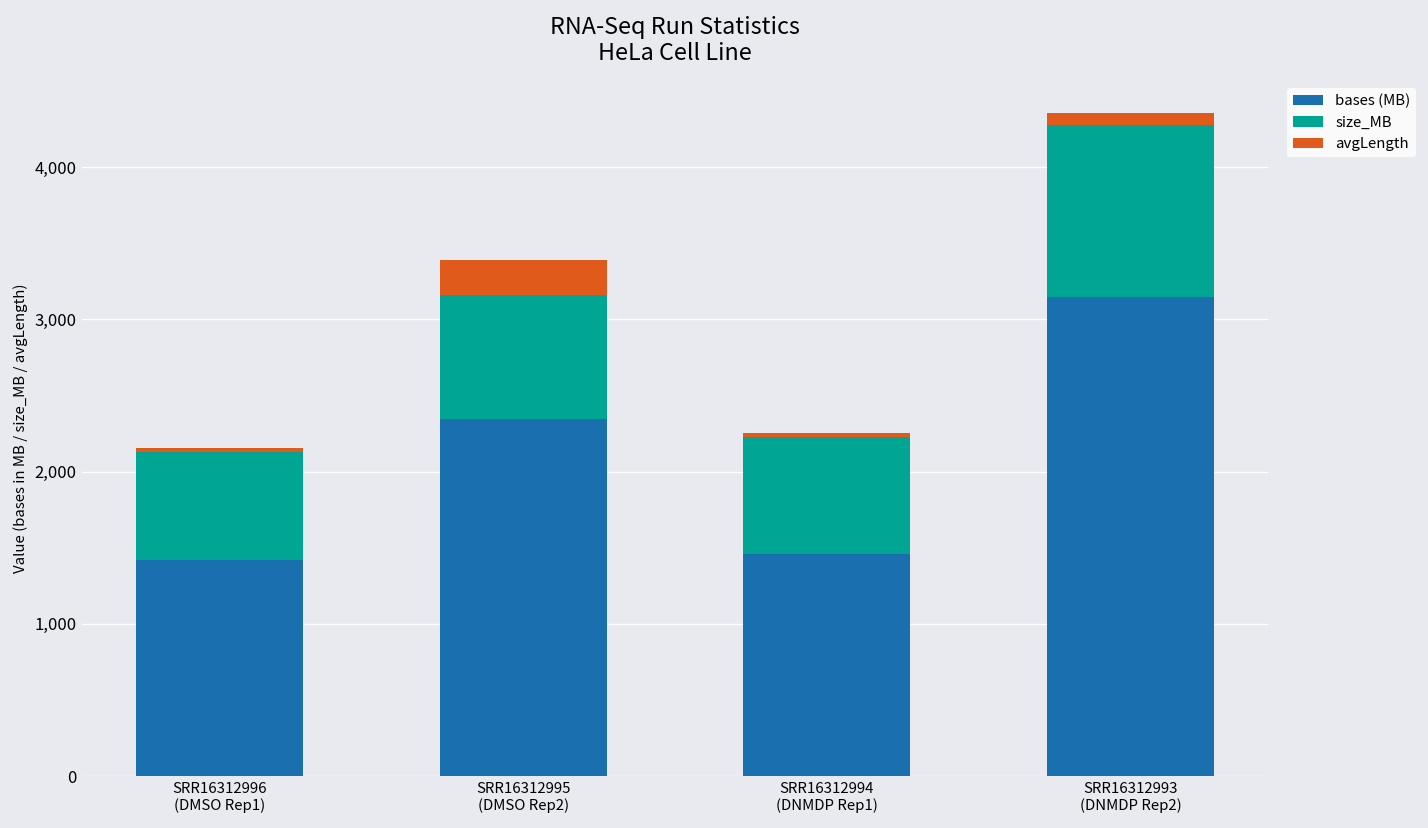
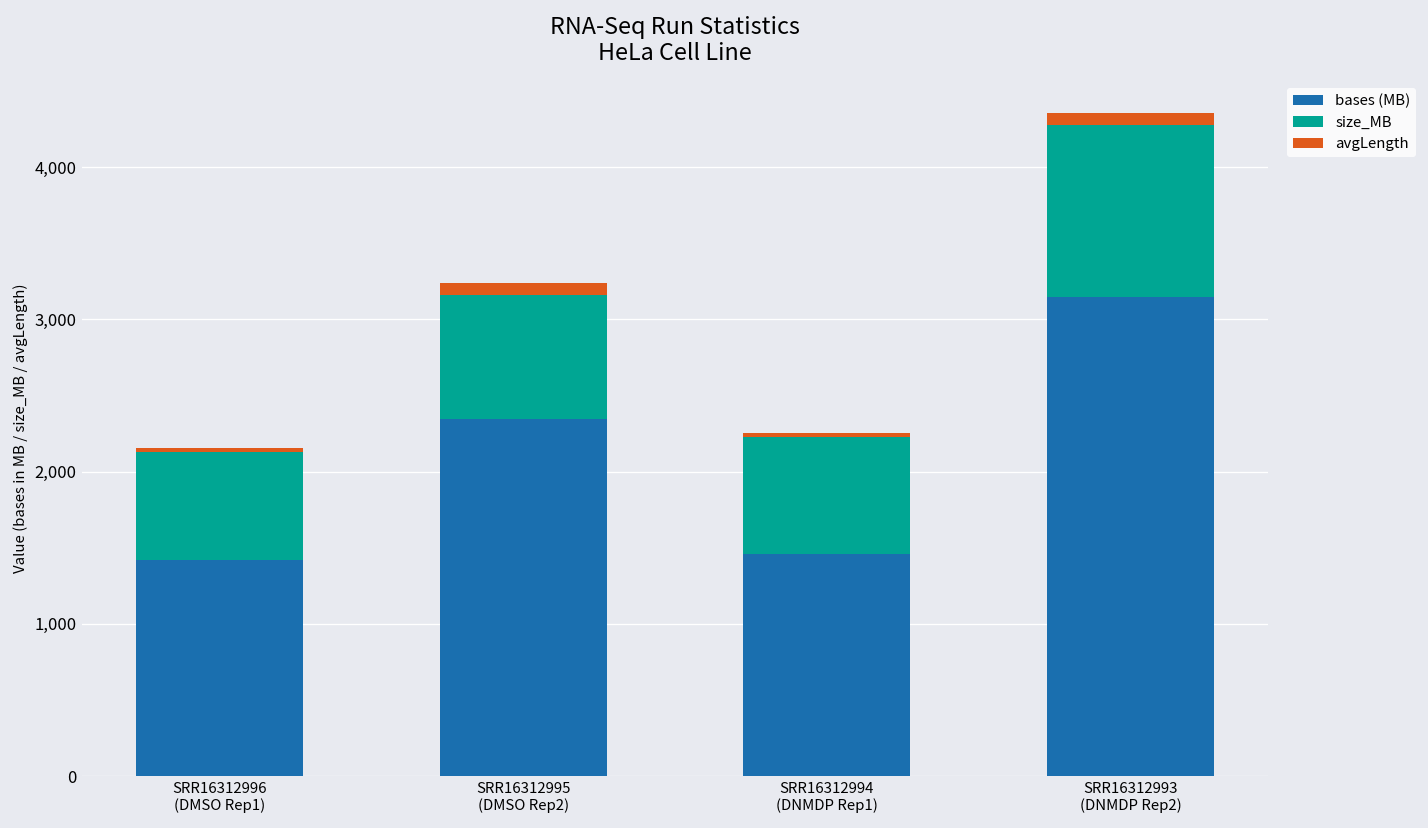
  {
    "bases (MB)": {
      "SRR16312996 (DMSO Rep1)": "1,420",
      "SRR16312995 (DMSO Rep2)": "2,350",
      "SRR16312994 (DNMDP Rep1)": "1,460",
      "SRR16312993 (DNMDP Rep2)": "3,150"
    },
    "size_MB": {
      "SRR16312996 (DMSO Rep1)": "710",
      "SRR16312995 (DMSO Rep2)": "820",
      "SRR16312994 (DNMDP Rep1)": "770",
      "SRR16312993 (DNMDP Rep2)": "1,130"
    },
    "avgLength": {
      "SRR16312996 (DMSO Rep1)": "30",
-     "SRR16312995 (DMSO Rep2)": "230",
+     "SRR16312995 (DMSO Rep2)": "80",
      "SRR16312994 (DNMDP Rep1)": "30",
      "SRR16312993 (DNMDP Rep2)": "80"
    }
  }
